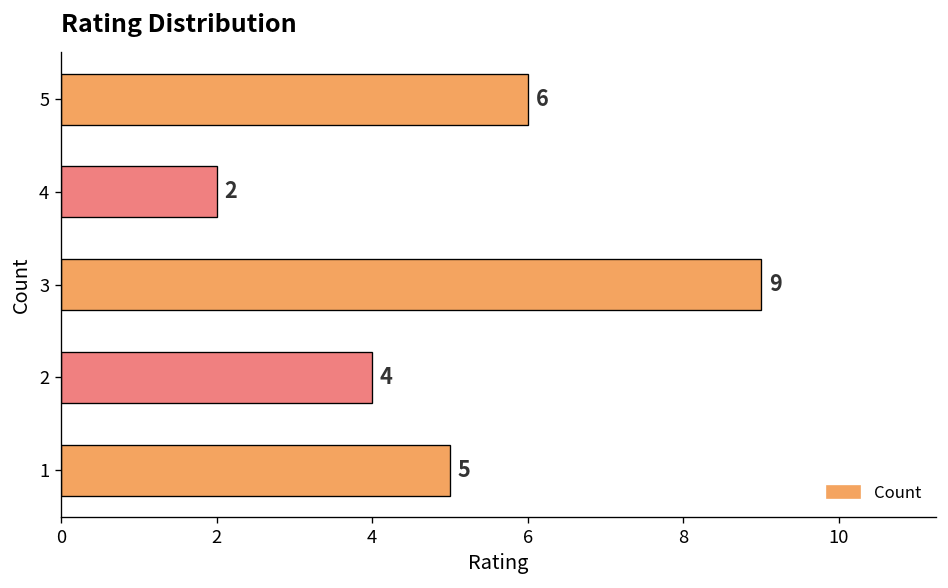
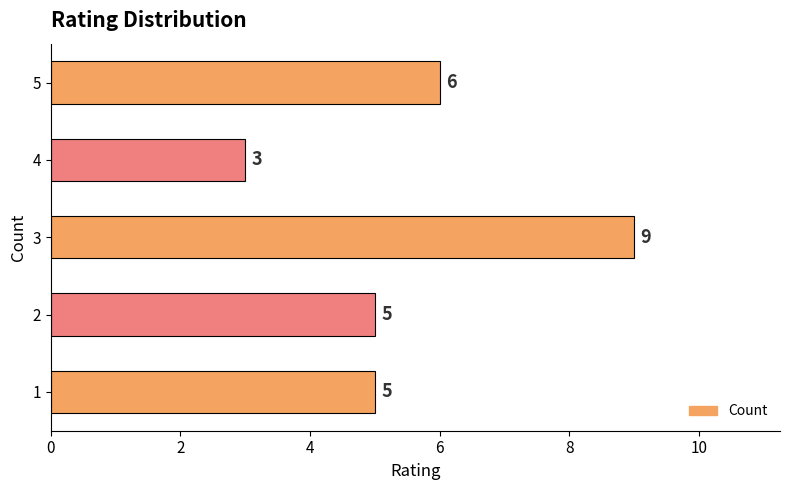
  {
    "5": 6,
-   "4": 2,
+   "4": 3,
    "3": 9,
-   "2": 4,
+   "2": 5,
    "1": 5
  }
